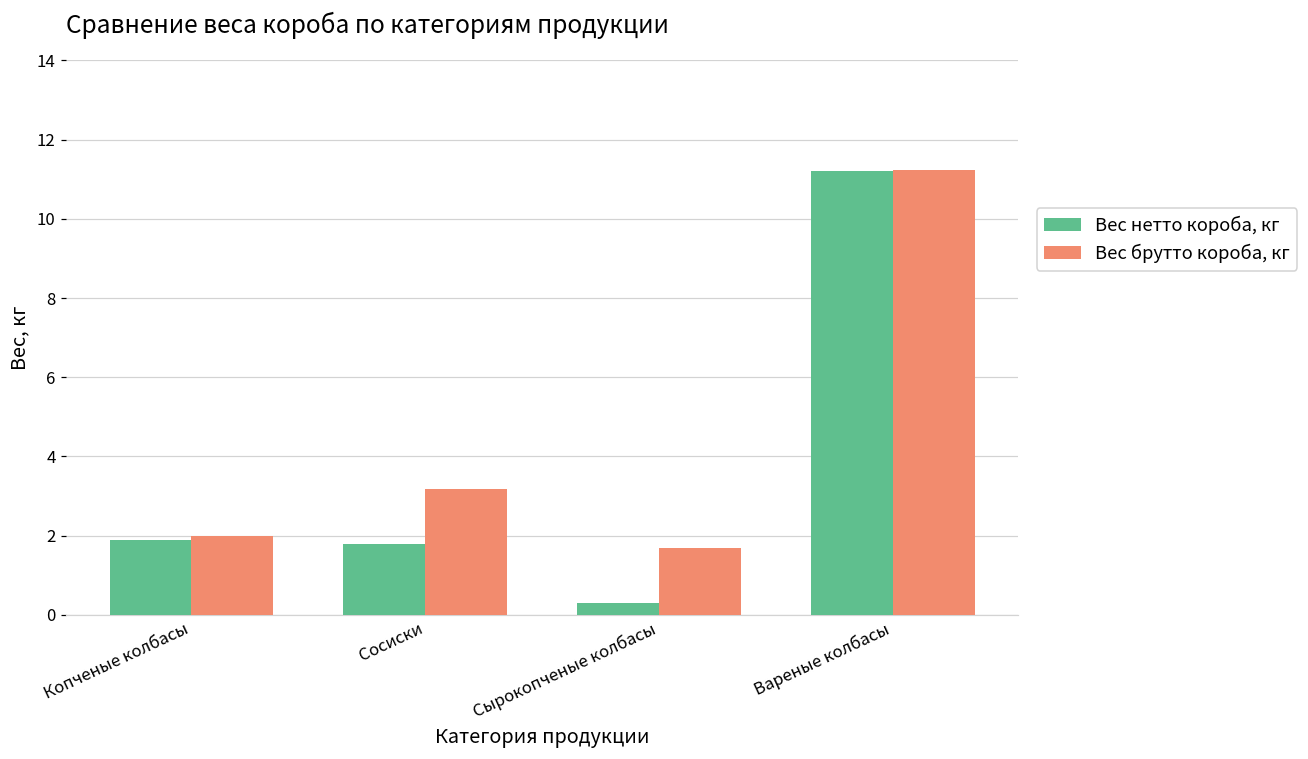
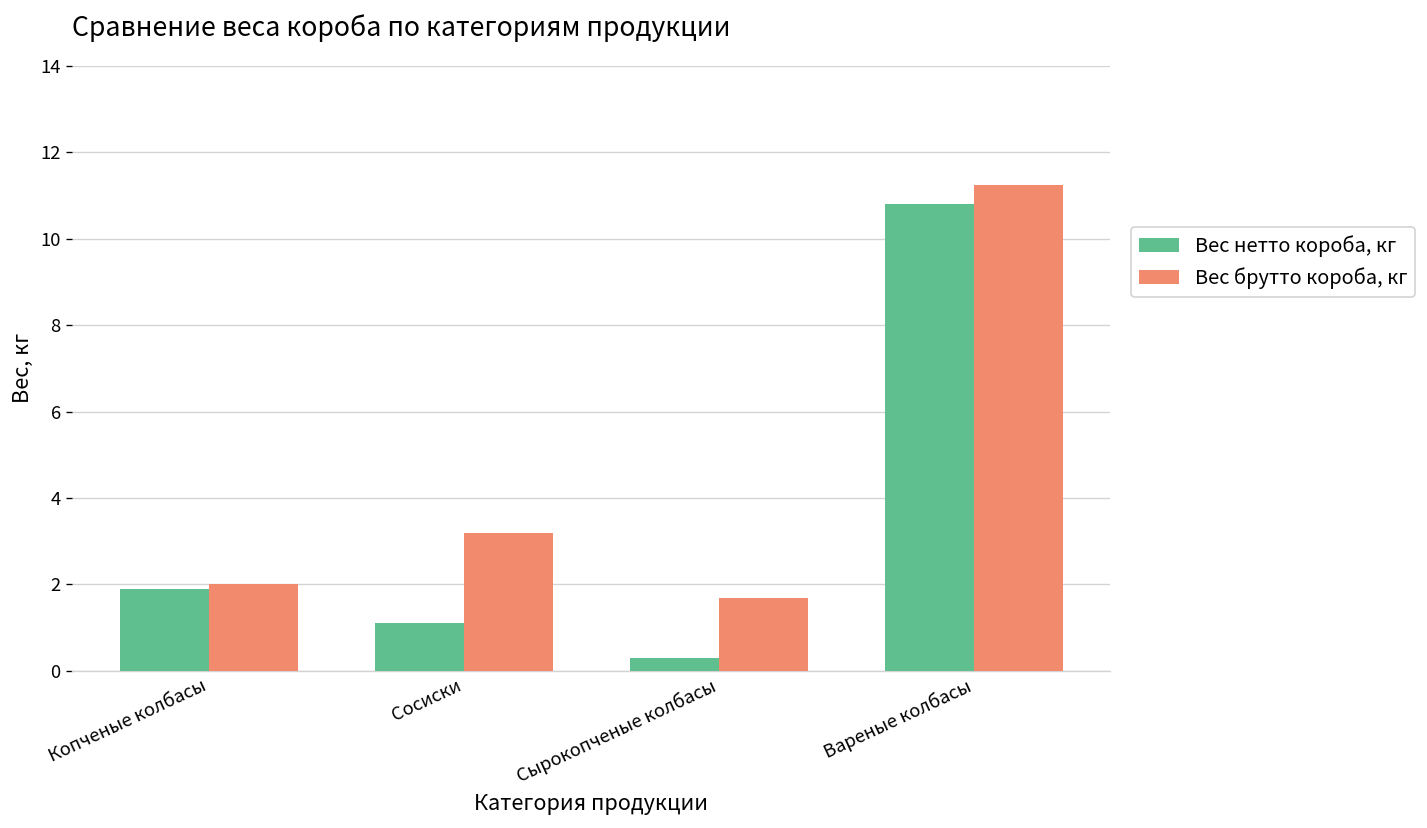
  {
    "Вес нетто короба, кг": {
      "Копченые колбасы": 1.9,
-     "Сосиски": 1.8,
+     "Сосиски": 1.1,
      "Сырокопченые колбасы": 0.3,
-     "Вареные колбасы": 11.2
+     "Вареные колбасы": 10.8
    },
    "Вес брутто короба, кг": {
      "Копченые колбасы": 2.0,
      "Сосиски": 3.2,
      "Сырокопченые колбасы": 1.7,
      "Вареные колбасы": 11.2
    }
  }
